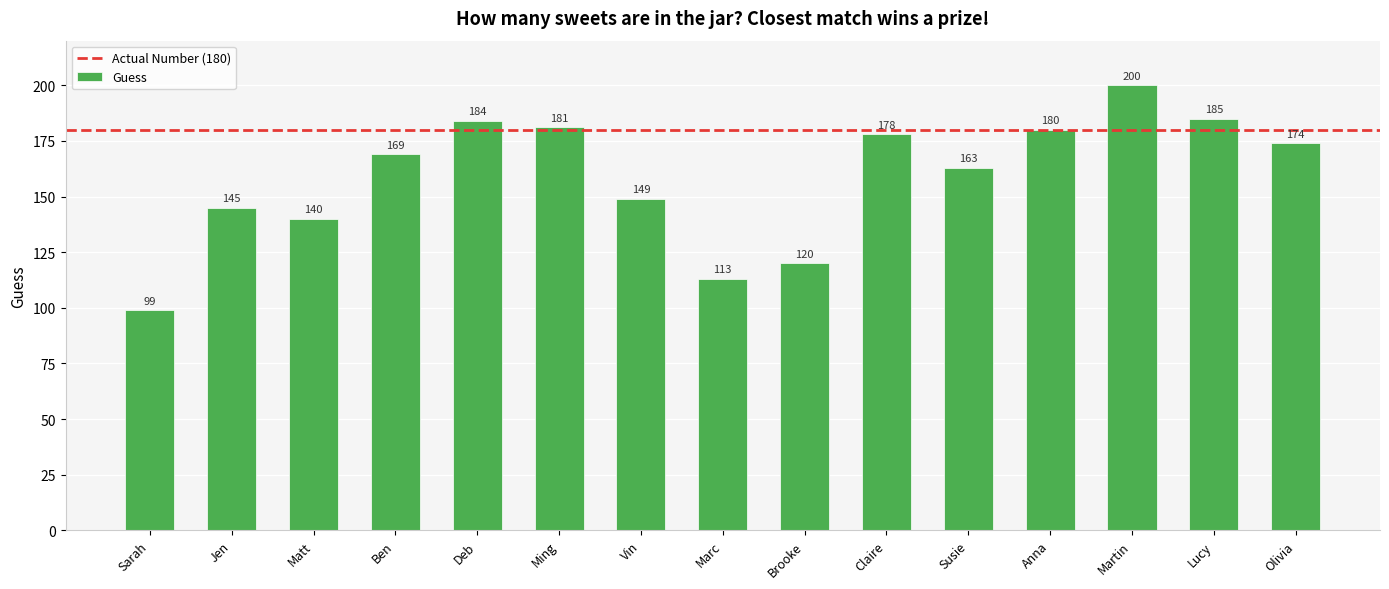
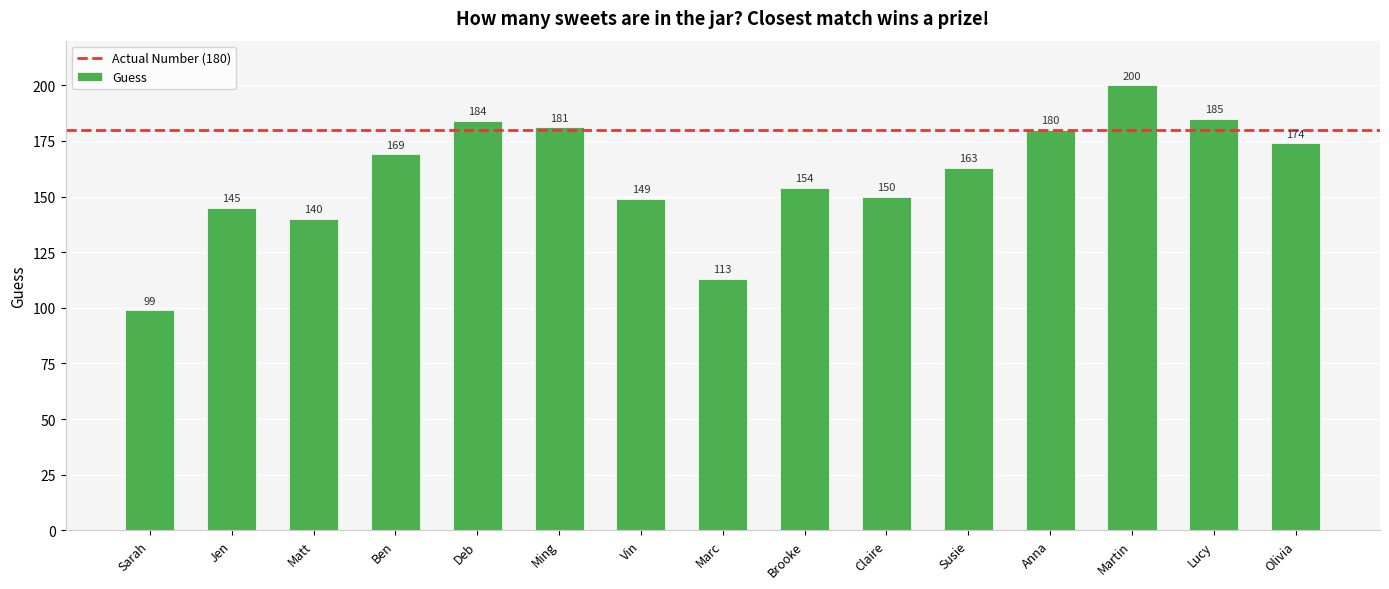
  {
    "Sarah": 99,
    "Jen": 145,
    "Matt": 140,
    "Ben": 169,
    "Deb": 184,
    "Ming": 181,
    "Vin": 149,
    "Marc": 113,
-   "Brooke": 120,
-   "Claire": 178,
+   "Brooke": 154,
+   "Claire": 150,
    "Susie": 163,
    "Anna": 180,
    "Martin": 200,
    "Lucy": 185,
    "Olivia": 174
  }
